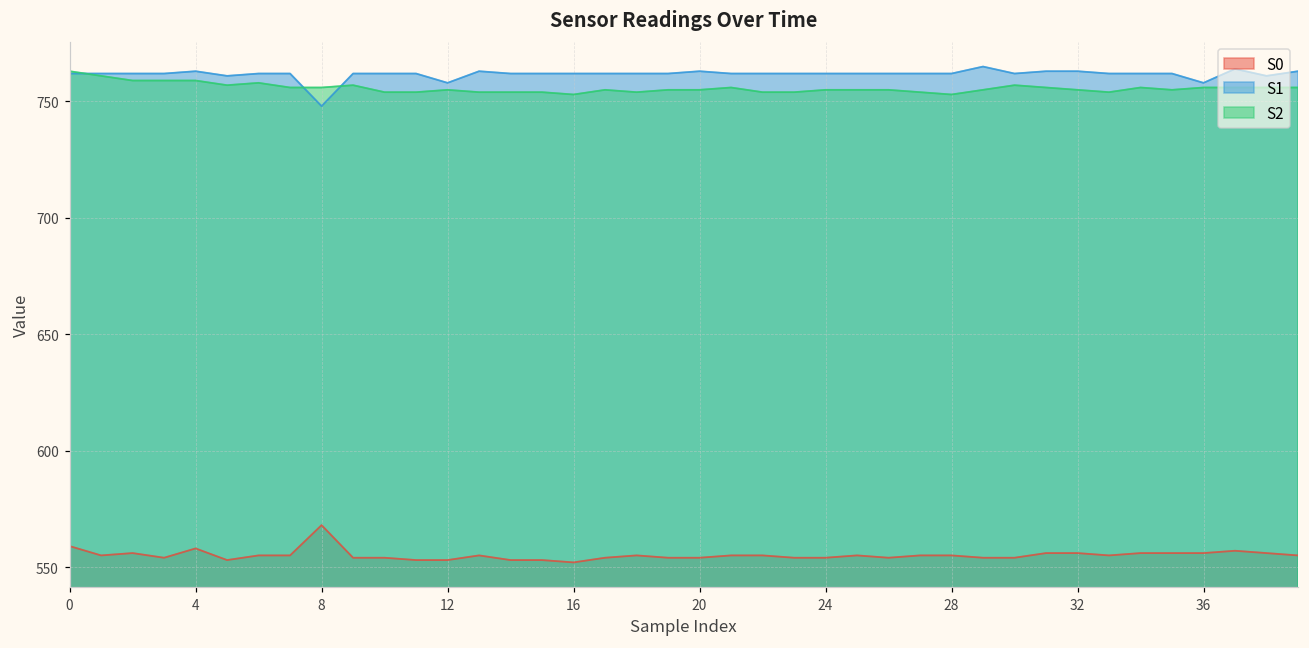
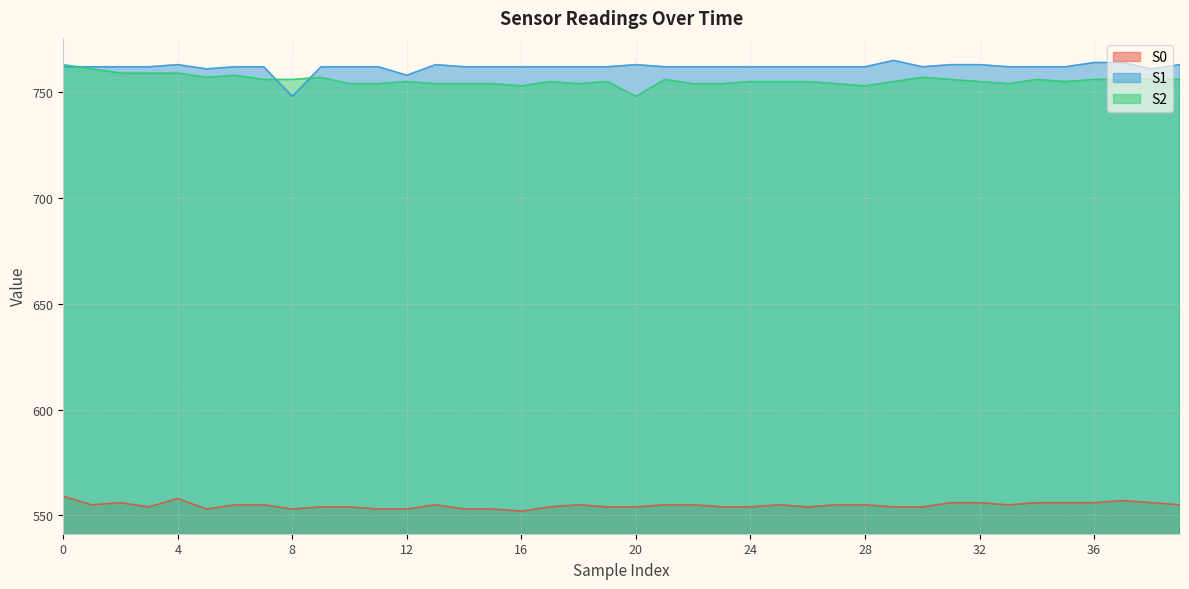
  {
    "S0": {
      "0": 559,
      "4": 558,
-     "8": 568,
+     "8": 553,
      "12": 553,
      "16": 552,
      "20": 554,
      "24": 554,
      "28": 555,
      "32": 556,
      "36": 556
    },
    "S1": {
      "4": 763,
      "8": 748,
      "12": 758,
      "16": 762,
      "20": 763,
      "24": 762,
      "28": 762,
      "32": 763,
-     "36": 758
+     "36": 764
    },
    "S2": {
      "4": 759,
      "8": 756,
      "12": 755,
      "16": 753,
-     "20": 755,
+     "20": 748,
      "24": 755,
      "28": 753,
      "32": 755,
      "36": 756
    }
  }
